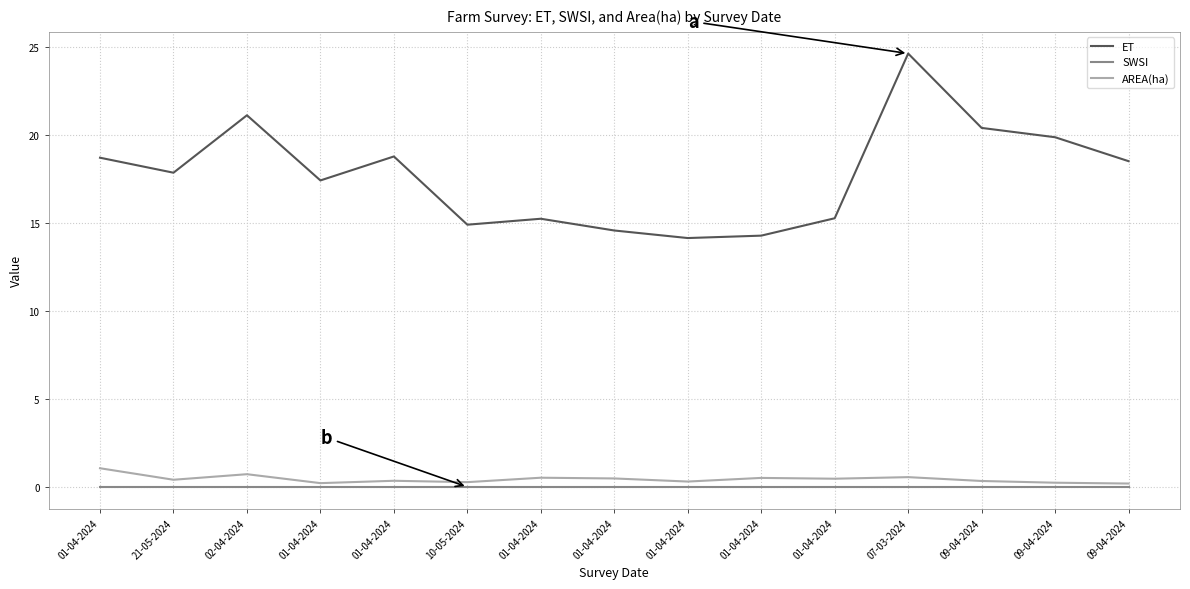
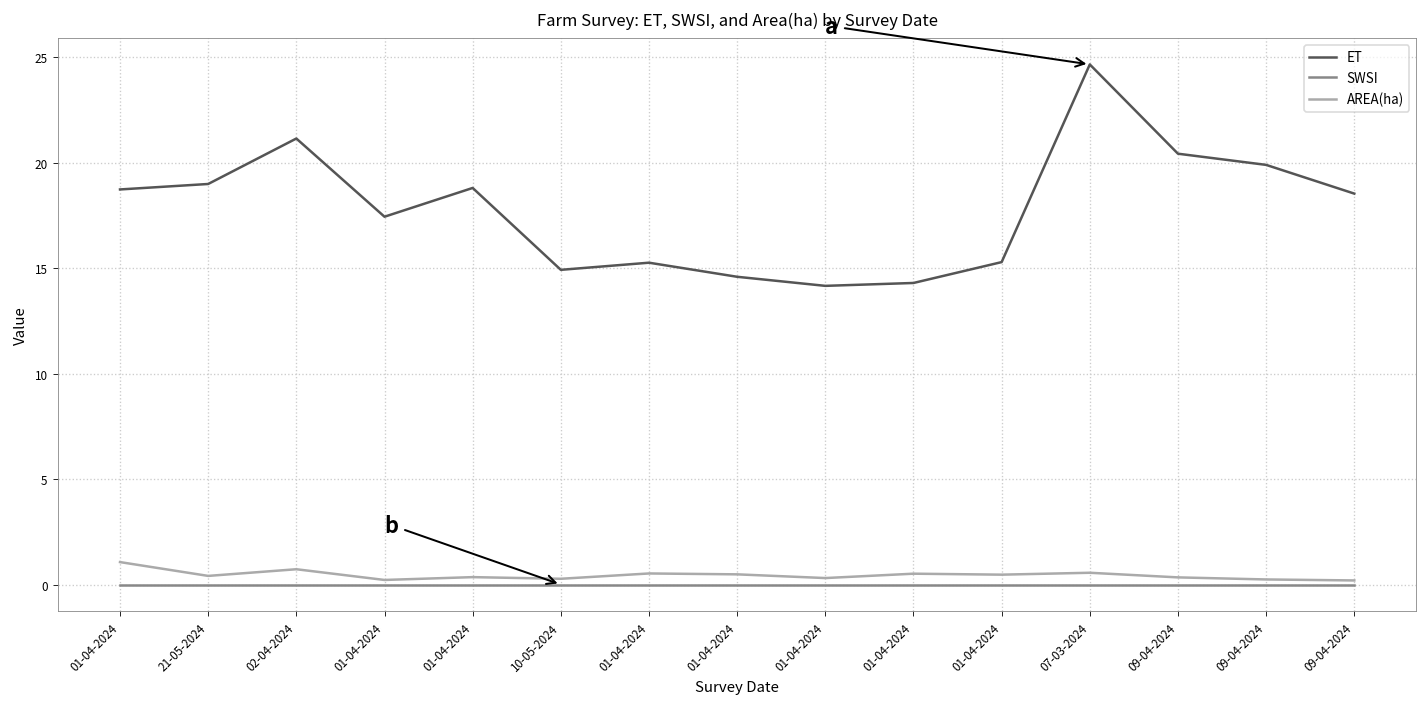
  {
    "ET": {
-     "21-05-2024": 17.9,
+     "21-05-2024": 19.0,
      "02-04-2024": 21.1,
      "10-05-2024": 14.9,
      "07-03-2024": 24.7
    }
  }
